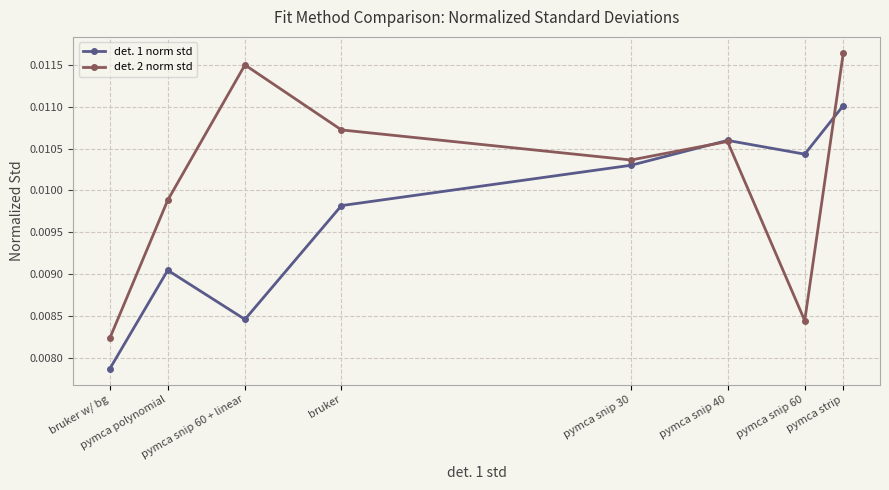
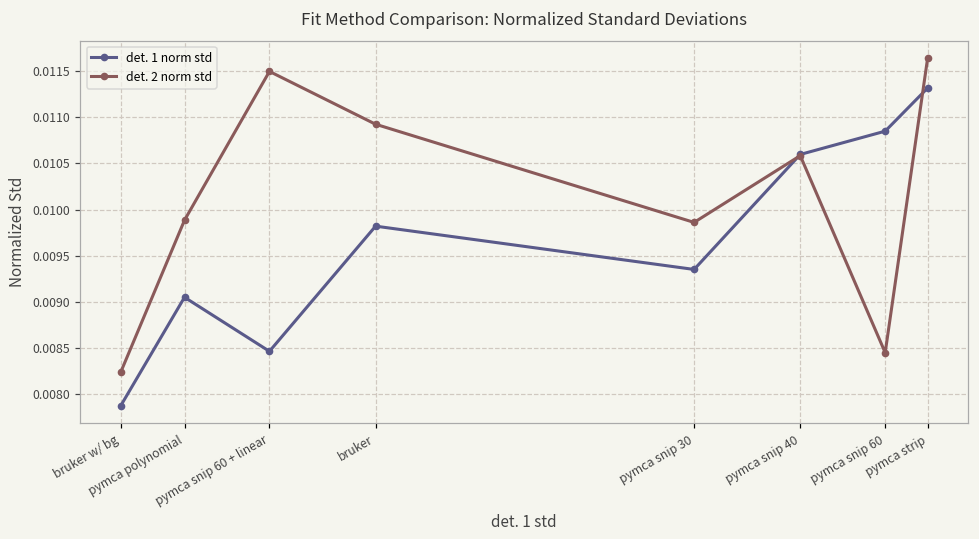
  {
    "det. 1 norm std": {
      "bruker w/ bg": 0.0079,
      "pymca polynomial": 0.0090,
      "pymca snip 60 + linear": 0.0085,
      "bruker": 0.0098,
-     "pymca snip 30": 0.0103,
-     "pymca snip 60": 0.0104,
-     "pymca strip": 0.0110
+     "pymca snip 30": 0.0093,
+     "pymca snip 60": 0.0108,
+     "pymca strip": 0.0113
    },
    "det. 2 norm std": {
      "bruker w/ bg": 0.0082,
      "pymca polynomial": 0.0099,
      "pymca snip 60 + linear": 0.0115,
-     "bruker": 0.0107,
-     "pymca snip 30": 0.0104,
+     "bruker": 0.0109,
+     "pymca snip 30": 0.0099,
      "pymca snip 60": 0.0084,
      "pymca strip": 0.0116
    }
  }
